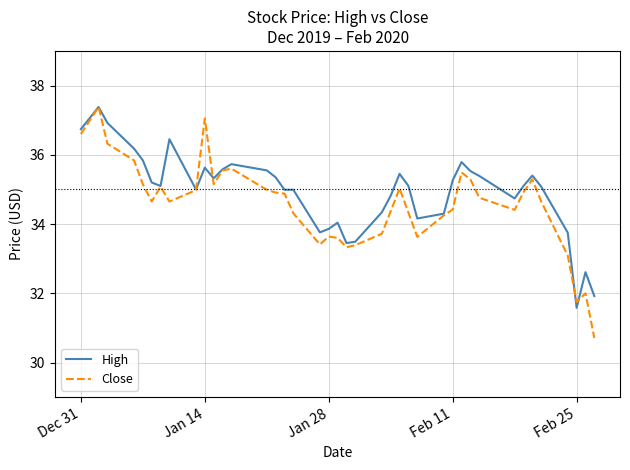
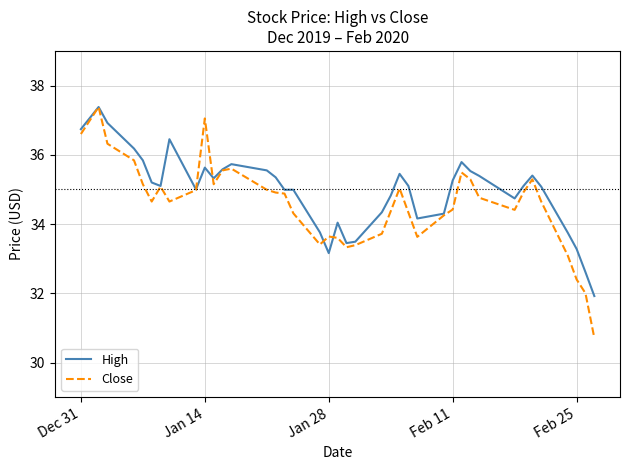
  {
    "High": {
      "Dec 31": 36.7,
      "Jan 14": 35.6,
-     "Jan 28": 33.9,
+     "Jan 28": 33.2,
      "Feb 11": 35.3,
-     "Feb 25": 31.6
+     "Feb 25": 33.3
    },
    "Close": {
      "Dec 31": 36.6,
      "Jan 14": 37.1,
      "Jan 28": 33.6,
      "Feb 11": 34.4,
-     "Feb 25": 31.8
+     "Feb 25": 32.4
    }
  }
